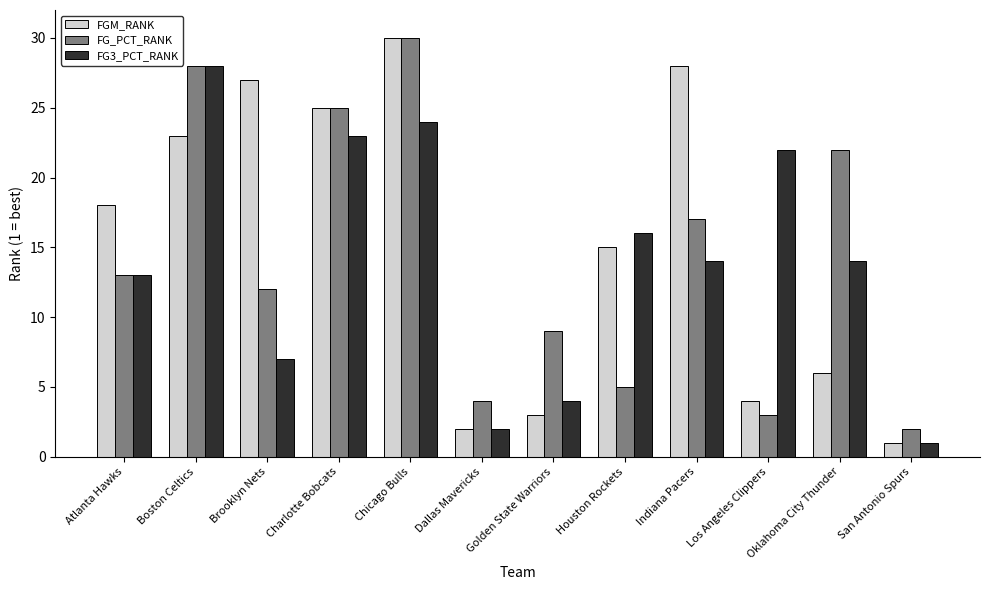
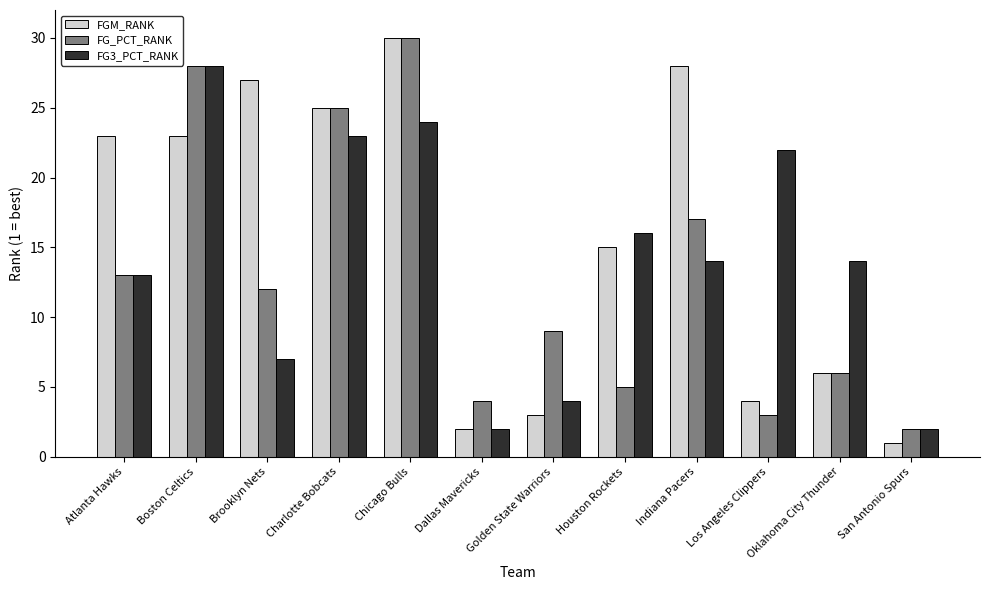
  {
    "FGM_RANK": {
-     "Atlanta Hawks": 18,
+     "Atlanta Hawks": 23,
      "Boston Celtics": 23,
      "Brooklyn Nets": 27,
      "Charlotte Bobcats": 25,
      "Chicago Bulls": 30,
      "Dallas Mavericks": 2,
      "Golden State Warriors": 3,
      "Houston Rockets": 15,
      "Indiana Pacers": 28,
      "Los Angeles Clippers": 4,
      "Oklahoma City Thunder": 6,
      "San Antonio Spurs": 1
    },
    "FG_PCT_RANK": {
      "Atlanta Hawks": 13,
      "Boston Celtics": 28,
      "Brooklyn Nets": 12,
      "Charlotte Bobcats": 25,
      "Chicago Bulls": 30,
      "Dallas Mavericks": 4,
      "Golden State Warriors": 9,
      "Houston Rockets": 5,
      "Indiana Pacers": 17,
      "Los Angeles Clippers": 3,
-     "Oklahoma City Thunder": 22,
+     "Oklahoma City Thunder": 6,
      "San Antonio Spurs": 2
    },
    "FG3_PCT_RANK": {
      "Atlanta Hawks": 13,
      "Boston Celtics": 28,
      "Brooklyn Nets": 7,
      "Charlotte Bobcats": 23,
      "Chicago Bulls": 24,
      "Dallas Mavericks": 2,
      "Golden State Warriors": 4,
      "Houston Rockets": 16,
      "Indiana Pacers": 14,
      "Los Angeles Clippers": 22,
      "Oklahoma City Thunder": 14,
-     "San Antonio Spurs": 1
+     "San Antonio Spurs": 2
    }
  }
